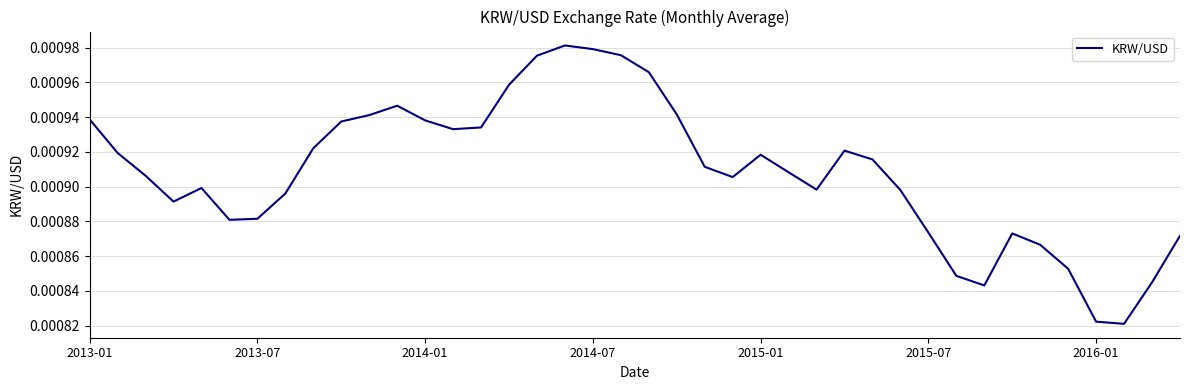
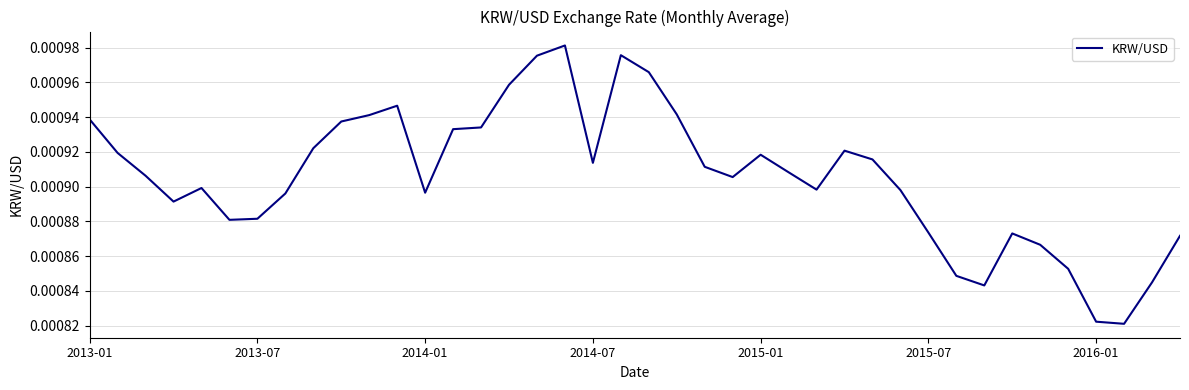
  {
    "2013-01": 0.000939,
    "2013-07": 0.000881,
-   "2014-01": 0.000938,
-   "2014-07": 0.000979,
+   "2014-01": 0.000896,
+   "2014-07": 0.000914,
    "2015-01": 0.000918,
    "2015-07": 0.000874,
    "2016-01": 0.000822
  }
